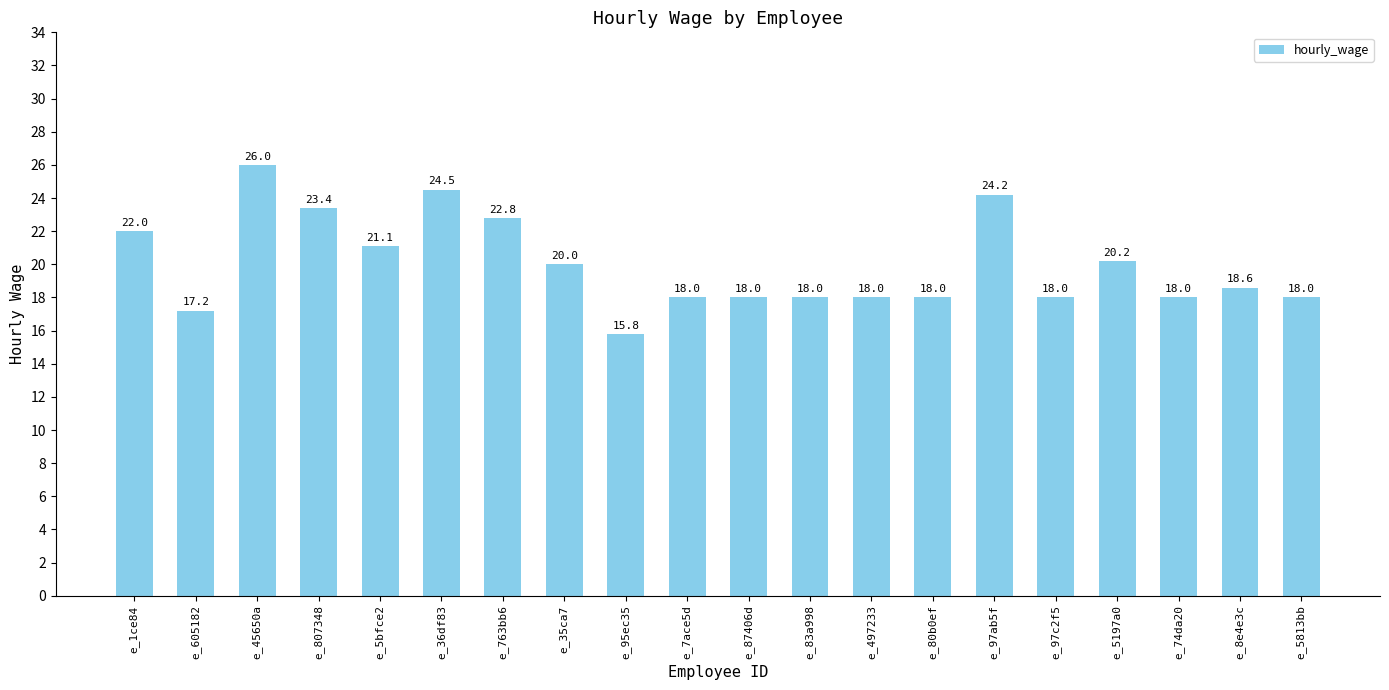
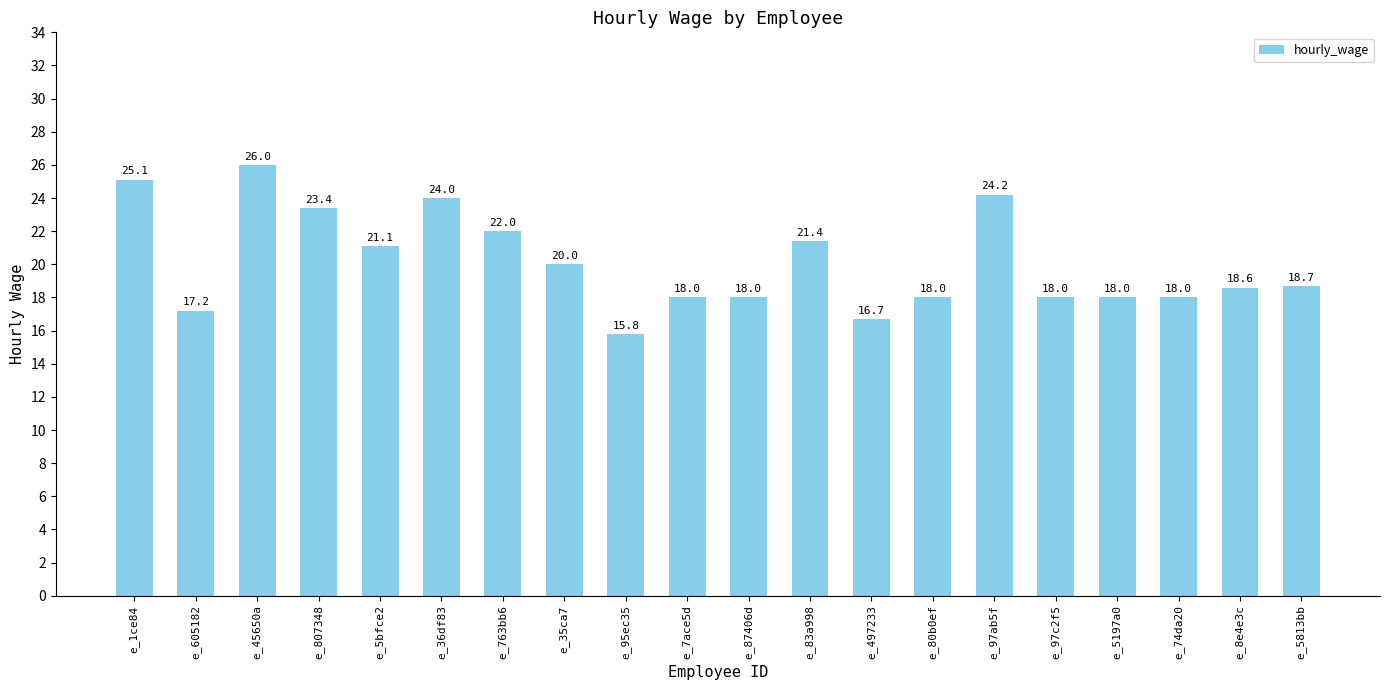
  {
-   "e_1ce84": 22.0,
+   "e_1ce84": 25.1,
    "e_605182": 17.2,
    "e_45650a": 26.0,
    "e_807348": 23.4,
    "e_5bfce2": 21.1,
-   "e_36df83": 24.5,
-   "e_763bb6": 22.8,
+   "e_36df83": 24.0,
+   "e_763bb6": 22.0,
    "e_35ca7": 20.0,
    "e_95ec35": 15.8,
    "e_7ace5d": 18.0,
    "e_87406d": 18.0,
-   "e_83a998": 18.0,
-   "e_497233": 18.0,
+   "e_83a998": 21.4,
+   "e_497233": 16.7,
    "e_80b0ef": 18.0,
    "e_97ab5f": 24.2,
    "e_97c2f5": 18.0,
-   "e_5197a0": 20.2,
+   "e_5197a0": 18.0,
    "e_74da20": 18.0,
    "e_8e4e3c": 18.6,
-   "e_5813bb": 18.0
+   "e_5813bb": 18.7
  }
